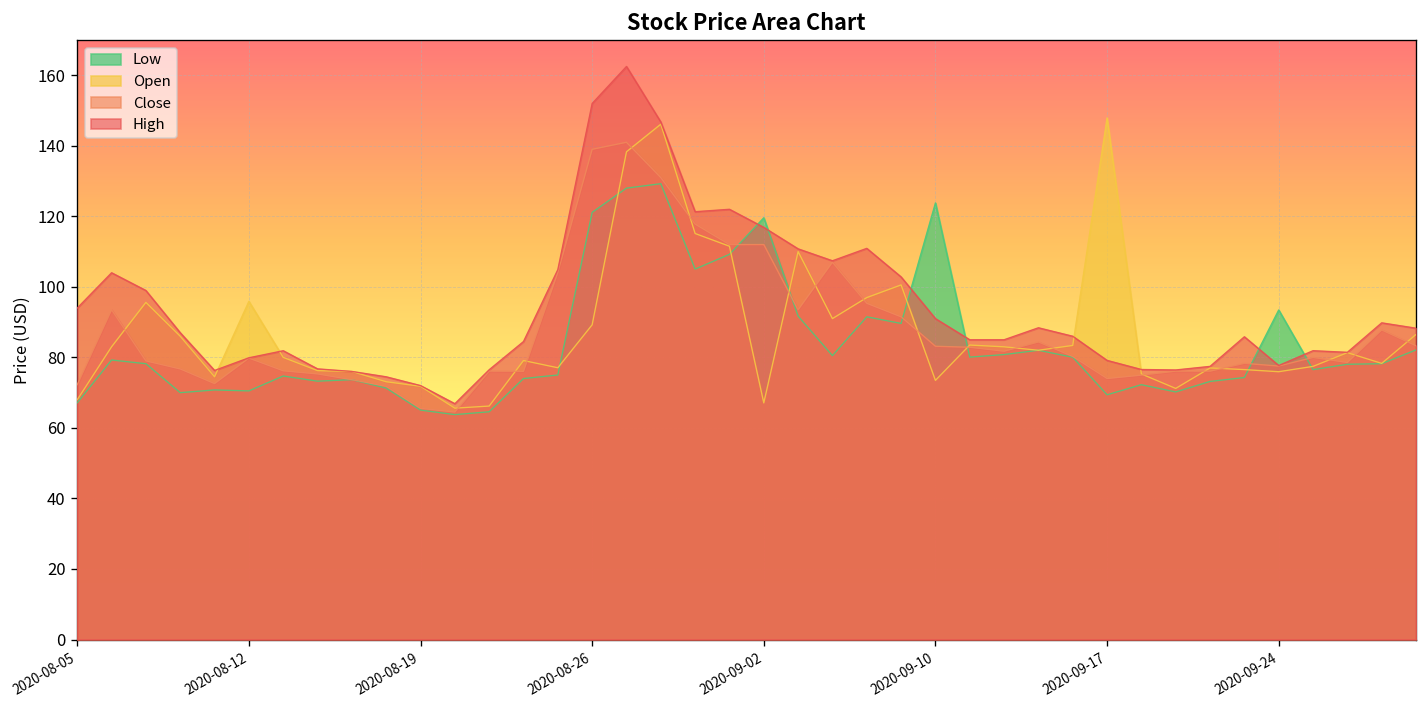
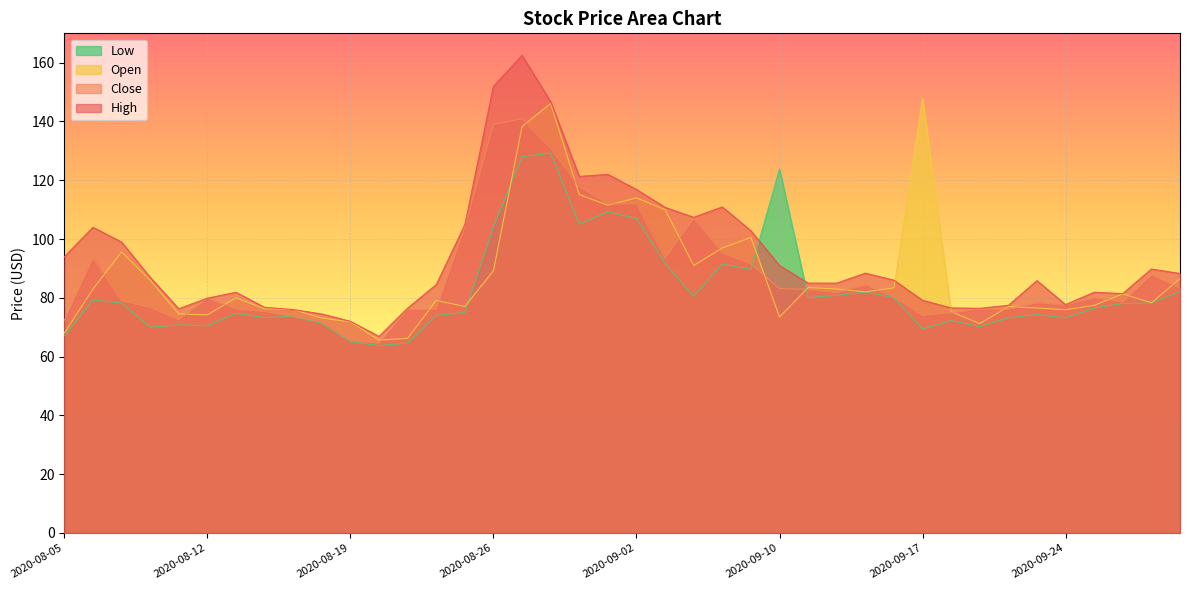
  {
    "Low": {
      "2020-08-05": 67,
      "2020-08-12": 71,
-     "2020-08-26": 121,
-     "2020-09-02": 120,
+     "2020-08-26": 104,
+     "2020-09-02": 107,
      "2020-09-10": 124,
      "2020-09-17": 69,
-     "2020-09-24": 93
+     "2020-09-24": 73
    },
    "Open": {
      "2020-08-05": 68,
-     "2020-08-12": 96,
+     "2020-08-12": 74,
      "2020-08-26": 89,
-     "2020-09-02": 67,
+     "2020-09-02": 114,
      "2020-09-10": 73,
      "2020-09-17": 148,
      "2020-09-24": 76
    }
  }
